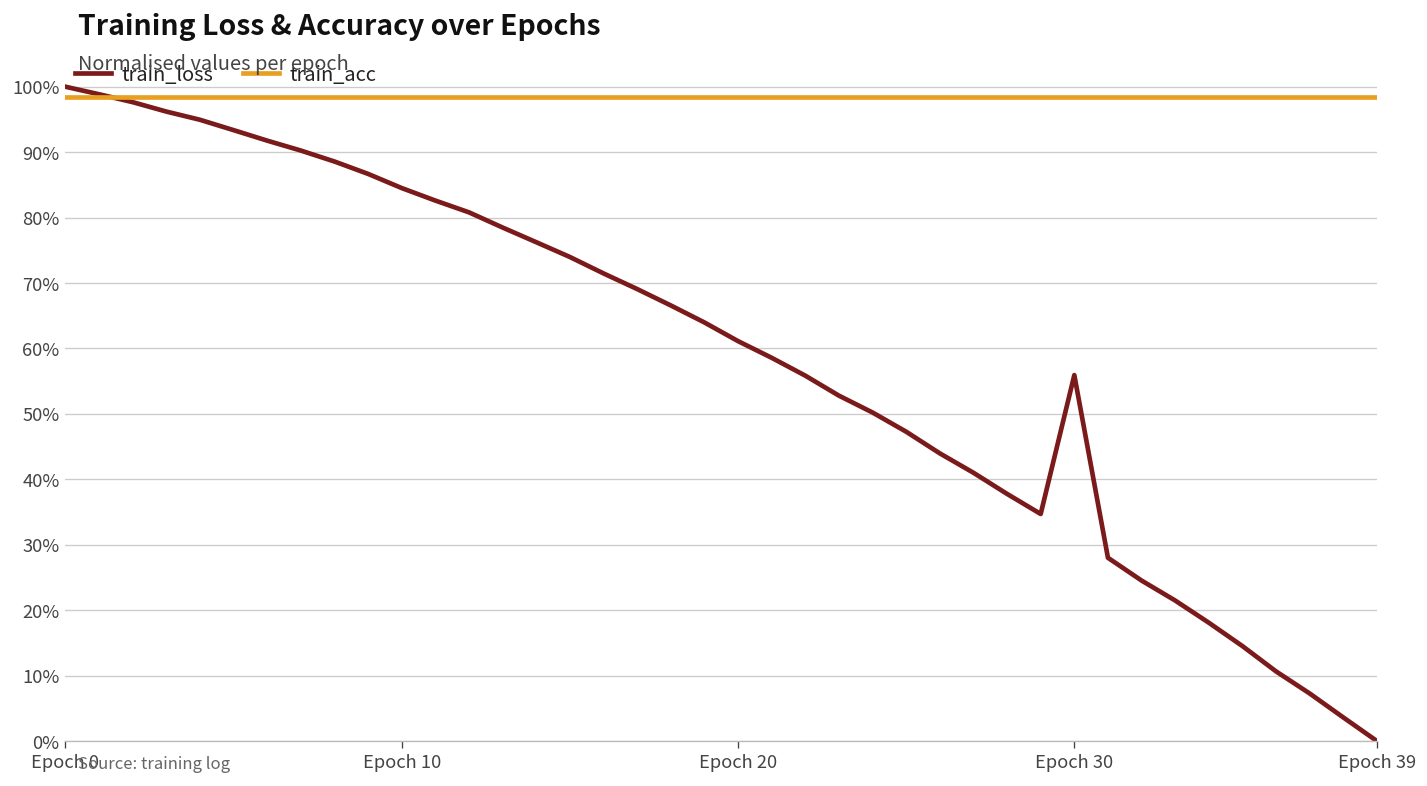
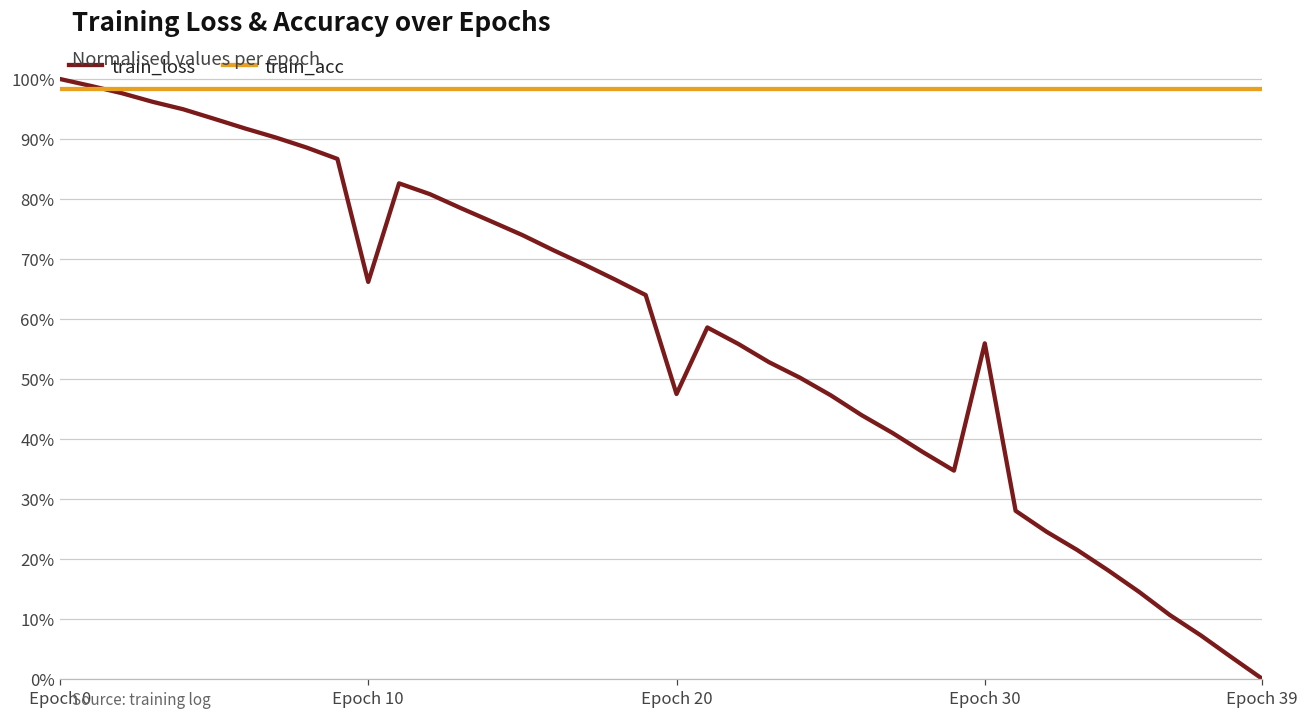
  {
    "train_loss": {
      "Epoch 0": "100%",
-     "Epoch 10": "85%",
-     "Epoch 20": "61%",
+     "Epoch 10": "66%",
+     "Epoch 20": "47%",
      "Epoch 30": "56%",
      "Epoch 39": "0%"
    },
    "train_acc": {
      "Epoch 0": "98%",
      "Epoch 10": "98%",
      "Epoch 20": "98%",
      "Epoch 30": "98%",
      "Epoch 39": "98%"
    }
  }
